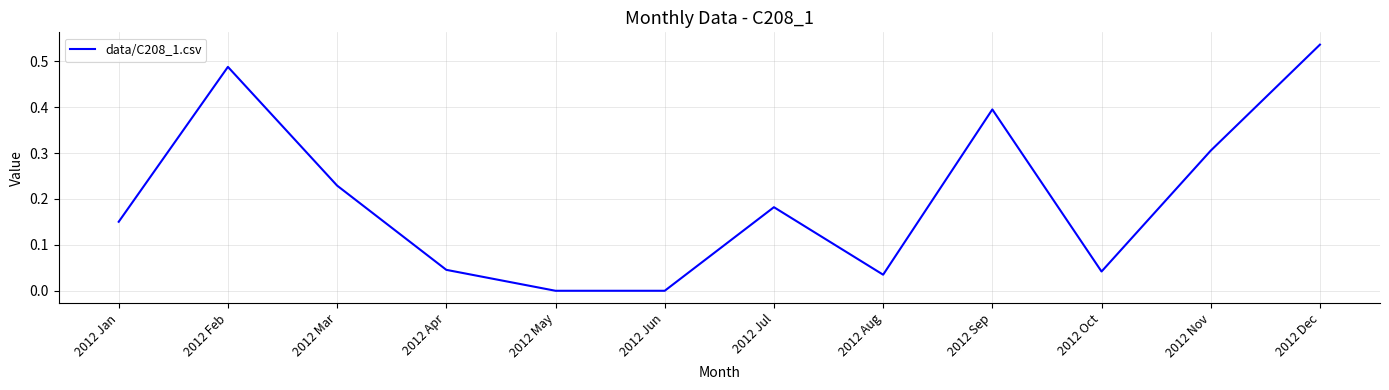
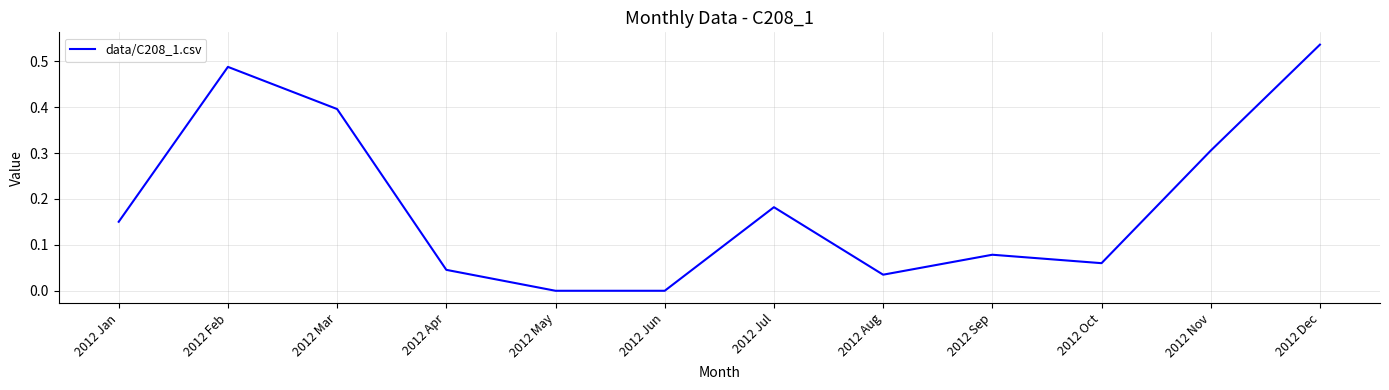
  {
    "2012 Jan": 0.15,
    "2012 Feb": 0.49,
-   "2012 Mar": 0.23,
+   "2012 Mar": 0.40,
    "2012 Apr": 0.05,
    "2012 May": 0.00,
    "2012 Jun": 0.00,
    "2012 Jul": 0.18,
    "2012 Aug": 0.04,
-   "2012 Sep": 0.40,
-   "2012 Oct": 0.04,
+   "2012 Sep": 0.08,
+   "2012 Oct": 0.06,
    "2012 Nov": 0.31,
    "2012 Dec": 0.54
  }
